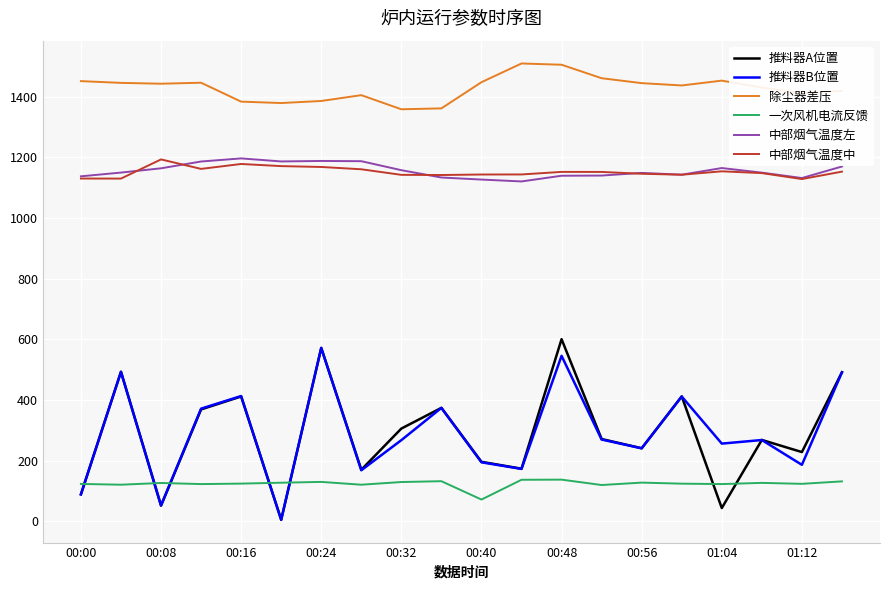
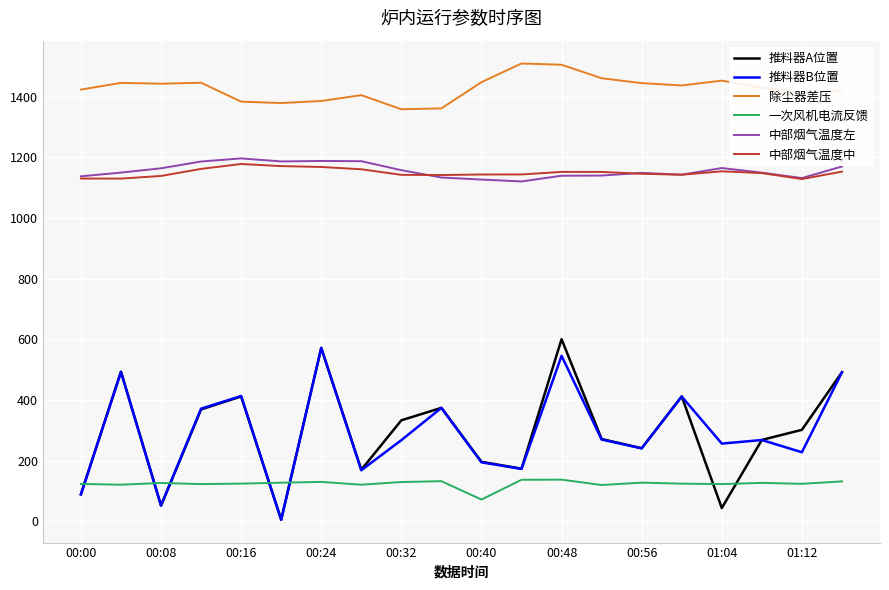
  {
    "推料器A位置": {
-     "00:32": 310,
+     "00:32": 330,
      "00:48": 600,
      "01:04": 40,
-     "01:12": 230
+     "01:12": 300
    },
    "推料器B位置": {
      "00:32": 270,
      "00:48": 550,
      "01:04": 260,
-     "01:12": 190
+     "01:12": 230
    },
    "除尘器差压": {
-     "00:00": 1450,
+     "00:00": 1420,
      "00:08": 1440,
      "00:16": 1380,
      "00:24": 1390,
      "00:32": 1360,
      "00:40": 1450,
      "00:48": 1510,
      "00:56": 1450,
      "01:04": 1450
    },
    "一次风机电流反馈": {
      "00:00": 120,
      "00:08": 130,
      "00:16": 120,
      "00:24": 130,
      "00:32": 130,
      "00:40": 70,
      "00:48": 140,
      "00:56": 130,
      "01:04": 120,
      "01:12": 120
    },
    "中部烟气温度左": {
      "00:08": 1160,
      "00:16": 1200,
      "00:24": 1190,
      "00:32": 1160,
      "00:40": 1130,
      "00:48": 1140,
      "01:04": 1160
    },
    "中部烟气温度中": {
-     "00:08": 1190,
+     "00:08": 1140,
      "00:16": 1180,
      "00:24": 1170,
      "00:32": 1140,
      "00:40": 1140,
      "00:48": 1150,
      "01:04": 1150
    }
  }
